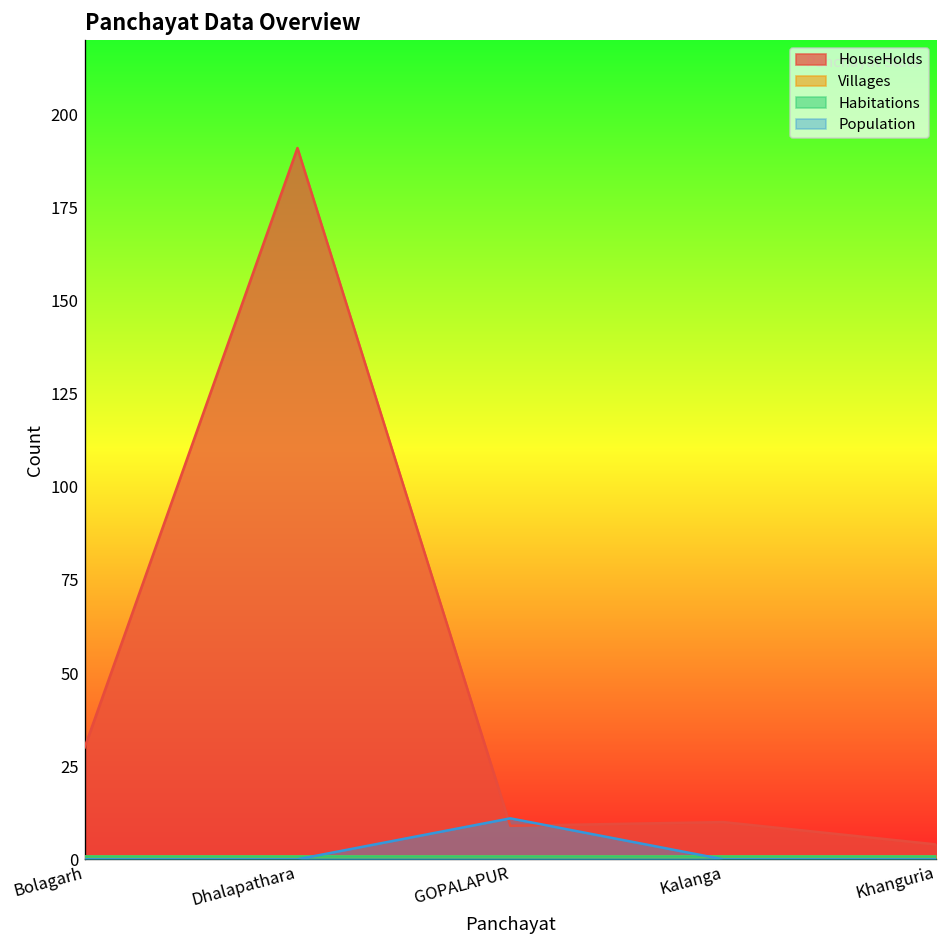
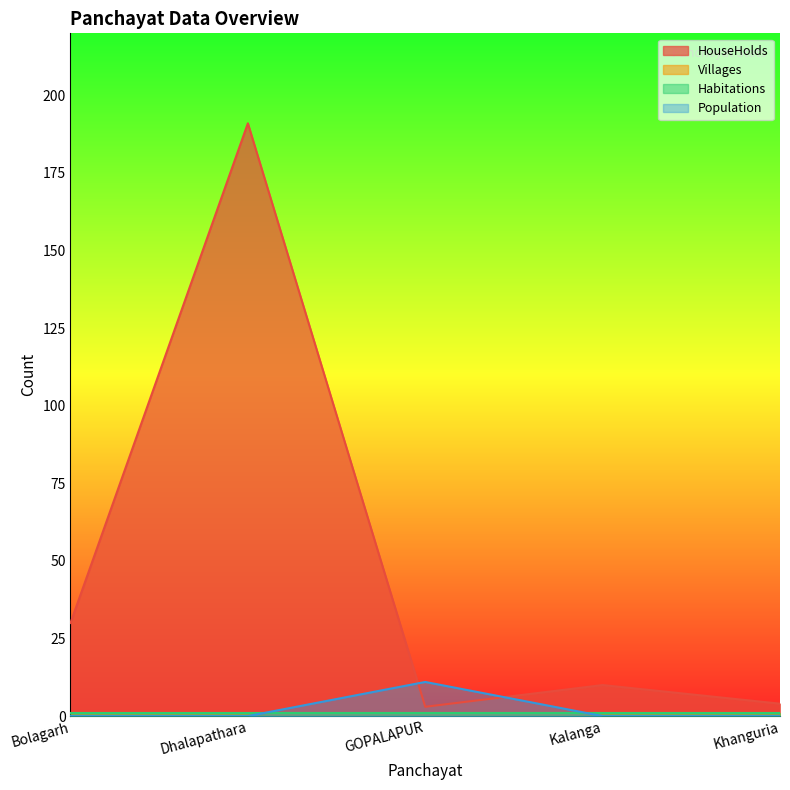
  {
    "HouseHolds": {
      "Bolagarh": 30,
      "Dhalapathara": 191,
-     "GOPALAPUR": 9,
+     "GOPALAPUR": 3,
      "Kalanga": 10,
      "Khanguria": 4
    },
    "Habitations": {
      "Bolagarh": 1,
      "Dhalapathara": 1,
      "GOPALAPUR": 1,
      "Kalanga": 1,
      "Khanguria": 1
    },
    "Population": {
      "Bolagarh": 0,
      "Dhalapathara": 0,
      "GOPALAPUR": 11,
      "Kalanga": 0,
      "Khanguria": 0
    }
  }
